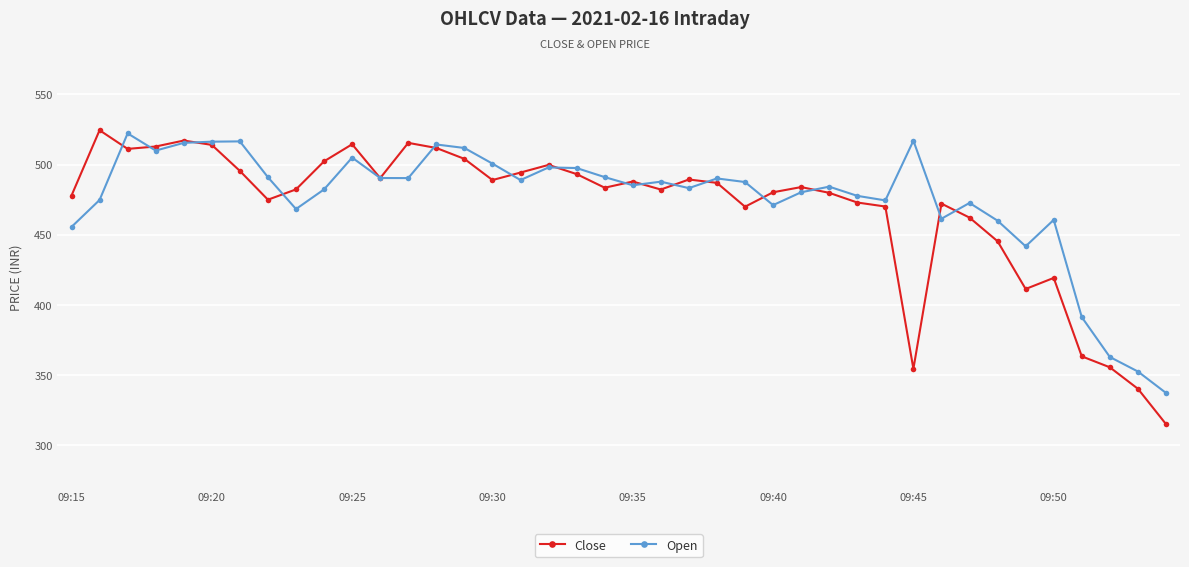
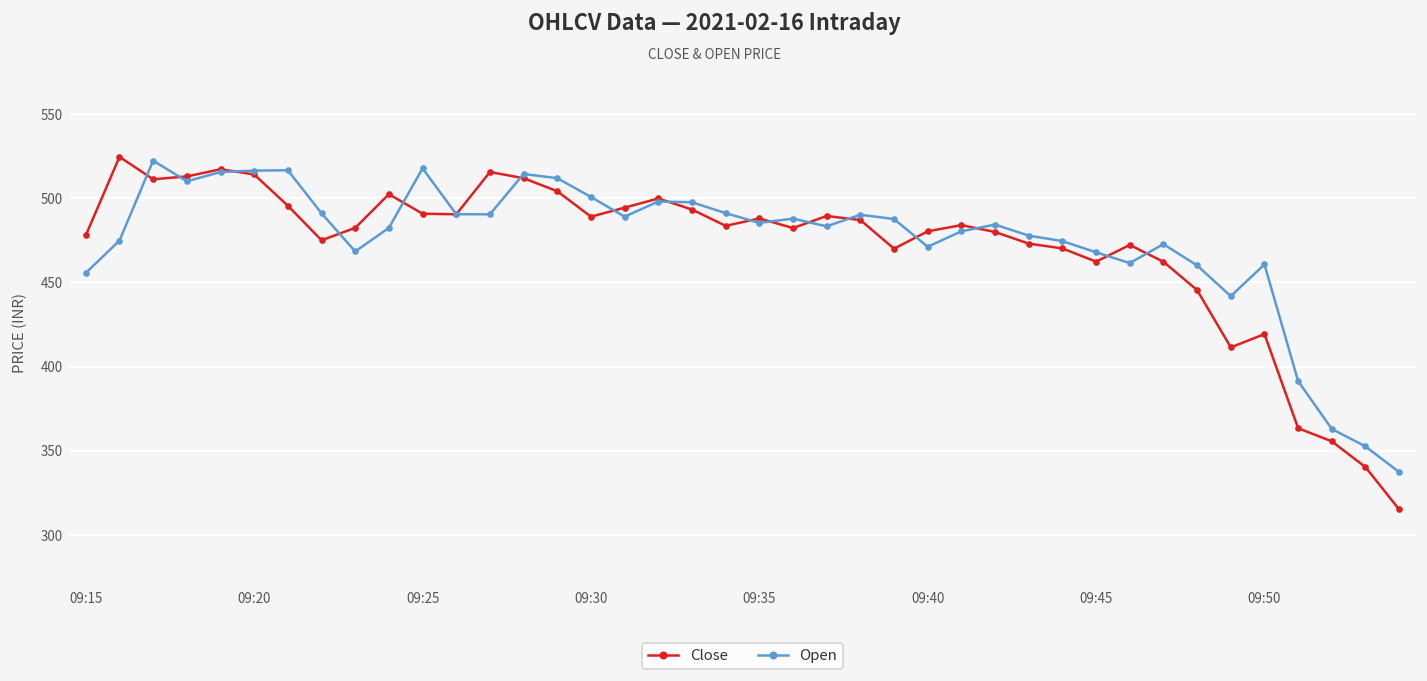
  {
    "Close": {
      "09:15": 478,
      "09:20": 514,
-     "09:25": 515,
+     "09:25": 491,
      "09:30": 489,
      "09:35": 488,
      "09:40": 480,
-     "09:45": 355,
+     "09:45": 462,
      "09:50": 419
    },
    "Open": {
      "09:15": 456,
      "09:20": 516,
-     "09:25": 505,
+     "09:25": 518,
      "09:30": 501,
      "09:35": 485,
      "09:40": 471,
-     "09:45": 517,
+     "09:45": 468,
      "09:50": 461
    }
  }
